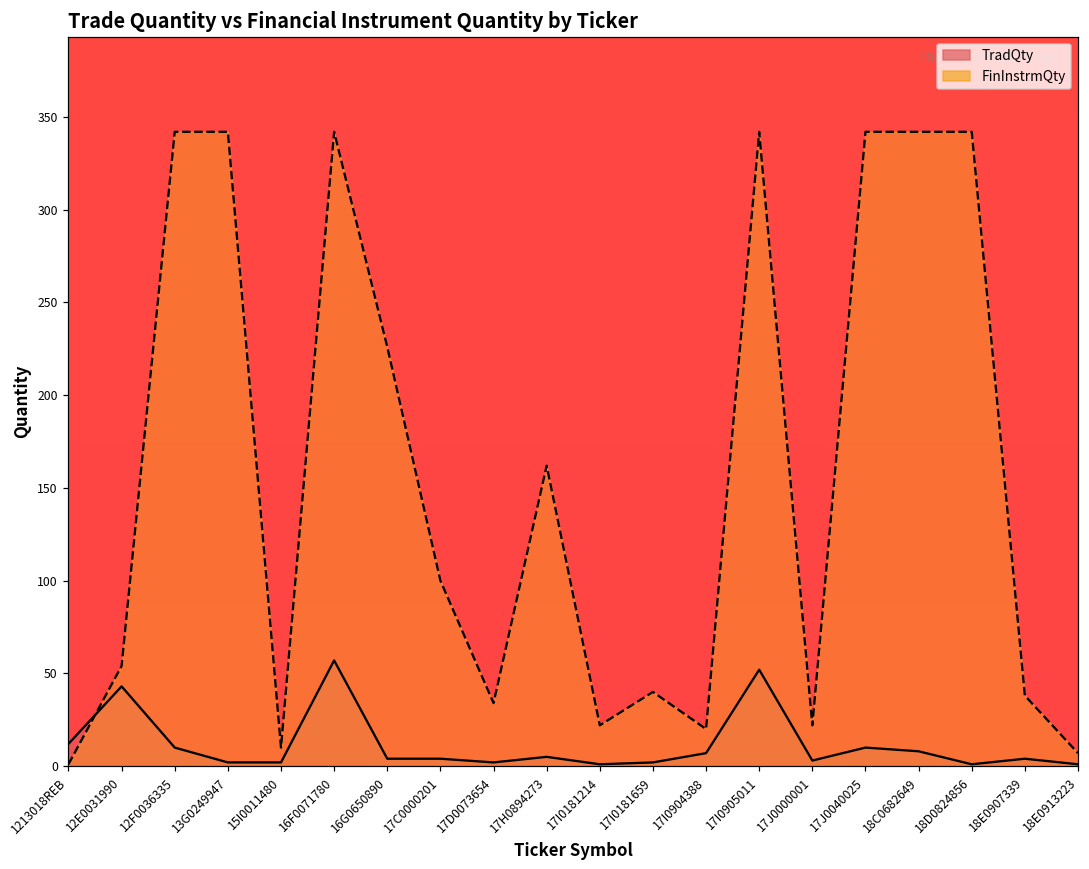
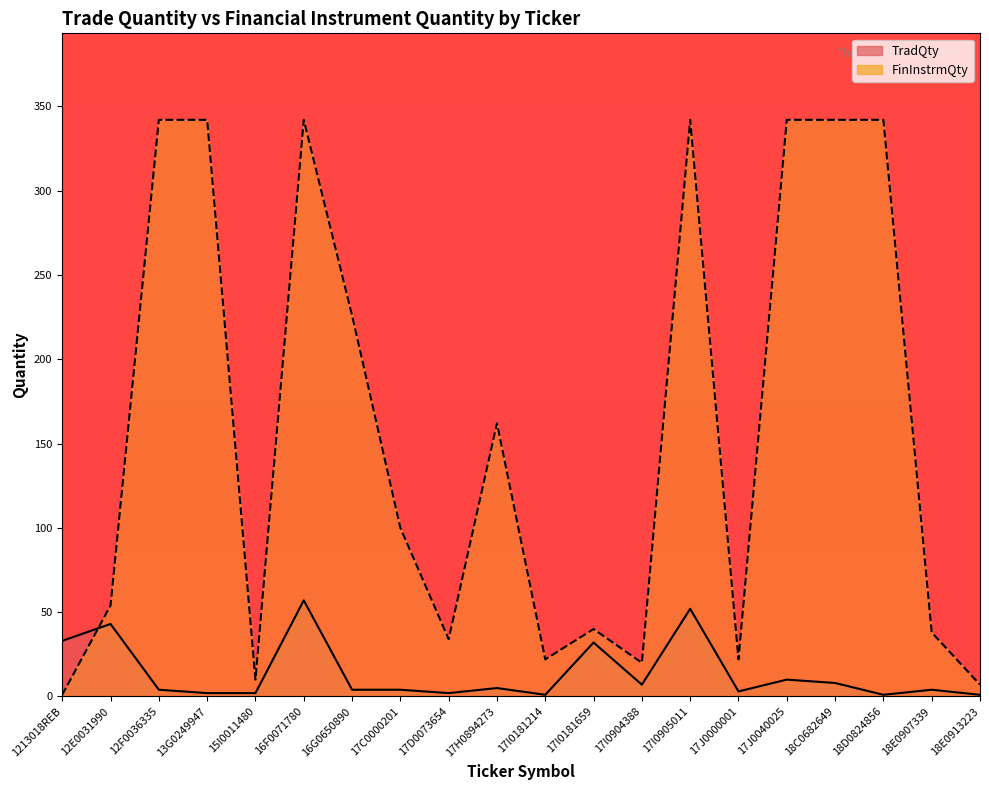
  {
    "TradQty": {
-     "1213018REB": 12,
+     "1213018REB": 33,
      "12E0031990": 43,
-     "12F0036335": 10,
+     "12F0036335": 4,
      "13G0249947": 2,
      "15I0011480": 2,
      "16F0071780": 57,
      "16G0650890": 4,
      "17C0000201": 4,
      "17D0073654": 2,
      "17H0894273": 5,
      "17I0181214": 1,
-     "17I0181659": 2,
+     "17I0181659": 32,
      "17I0904388": 7,
      "17I0905011": 52,
      "17J0000001": 3,
      "17J0040025": 10,
      "18C0682649": 8,
      "18D0824856": 1,
      "18E0907339": 4,
      "18E0913223": 1
    },
    "FinInstrmQty": {
      "1213018REB": 1,
      "12E0031990": 54,
      "12F0036335": 342,
      "13G0249947": 342,
      "15I0011480": 10,
      "16F0071780": 342,
      "16G0650890": 226,
      "17C0000201": 100,
      "17D0073654": 34,
      "17H0894273": 162,
      "17I0181214": 22,
      "17I0181659": 40,
      "17I0904388": 20,
      "17I0905011": 342,
      "17J0000001": 22,
      "17J0040025": 342,
      "18C0682649": 342,
      "18D0824856": 342,
      "18E0907339": 38,
      "18E0913223": 7
    }
  }
